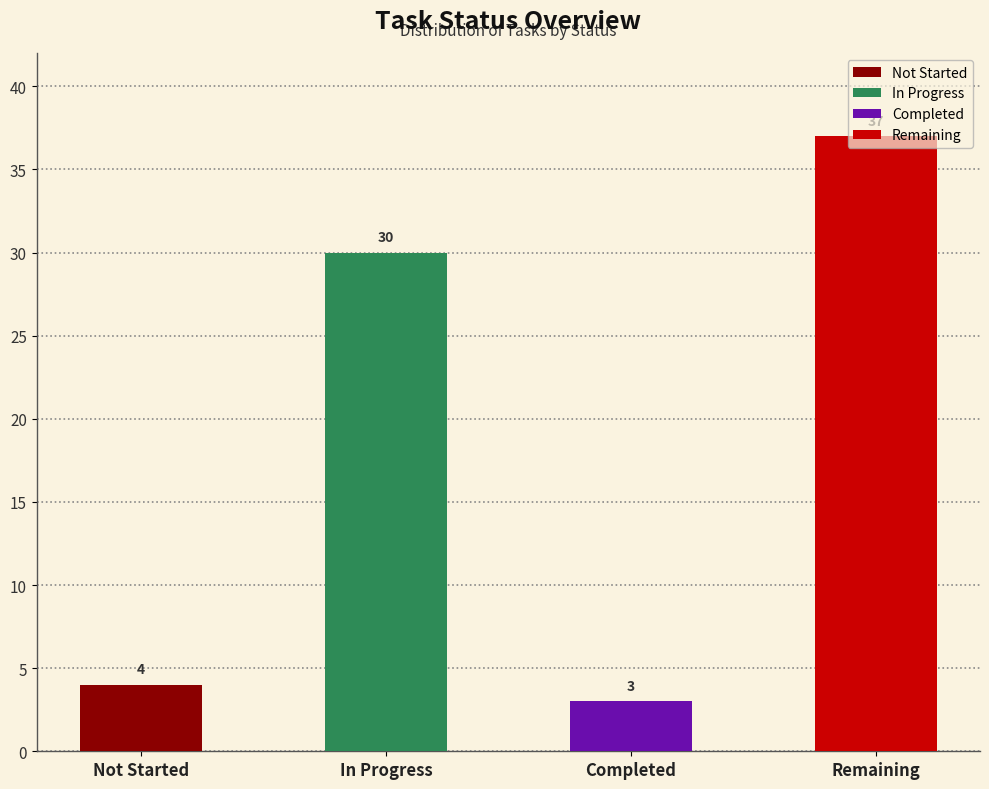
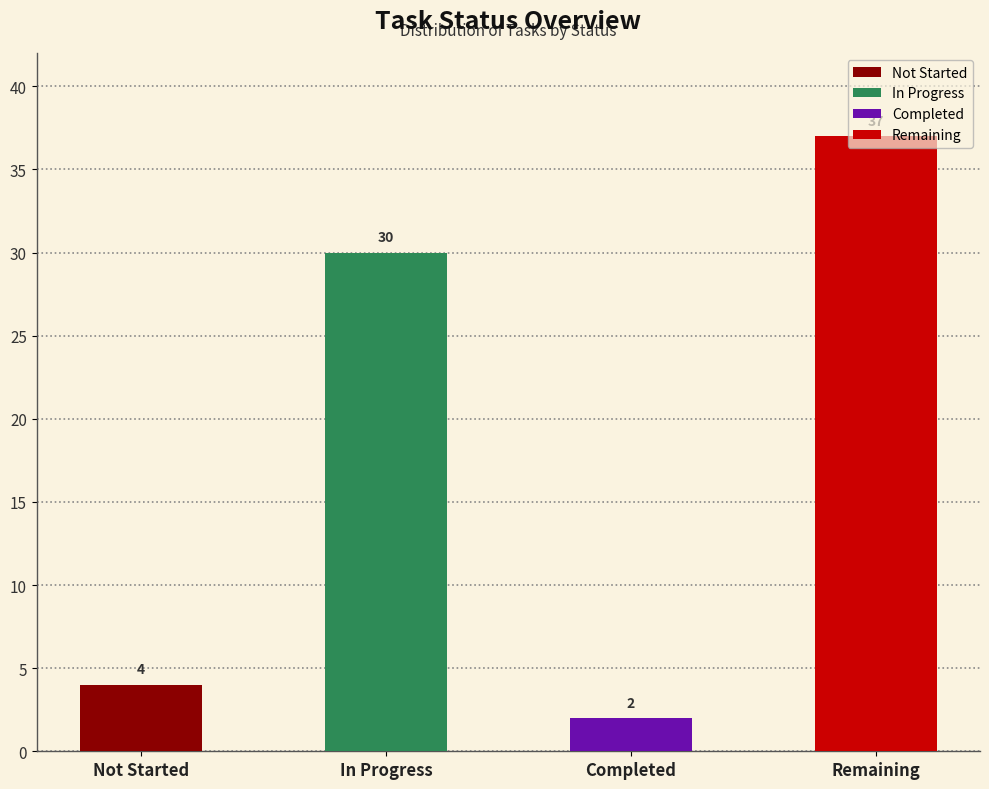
  {
    "Not Started": 4,
    "In Progress": 30,
-   "Completed": 3
+   "Completed": 2
  }
